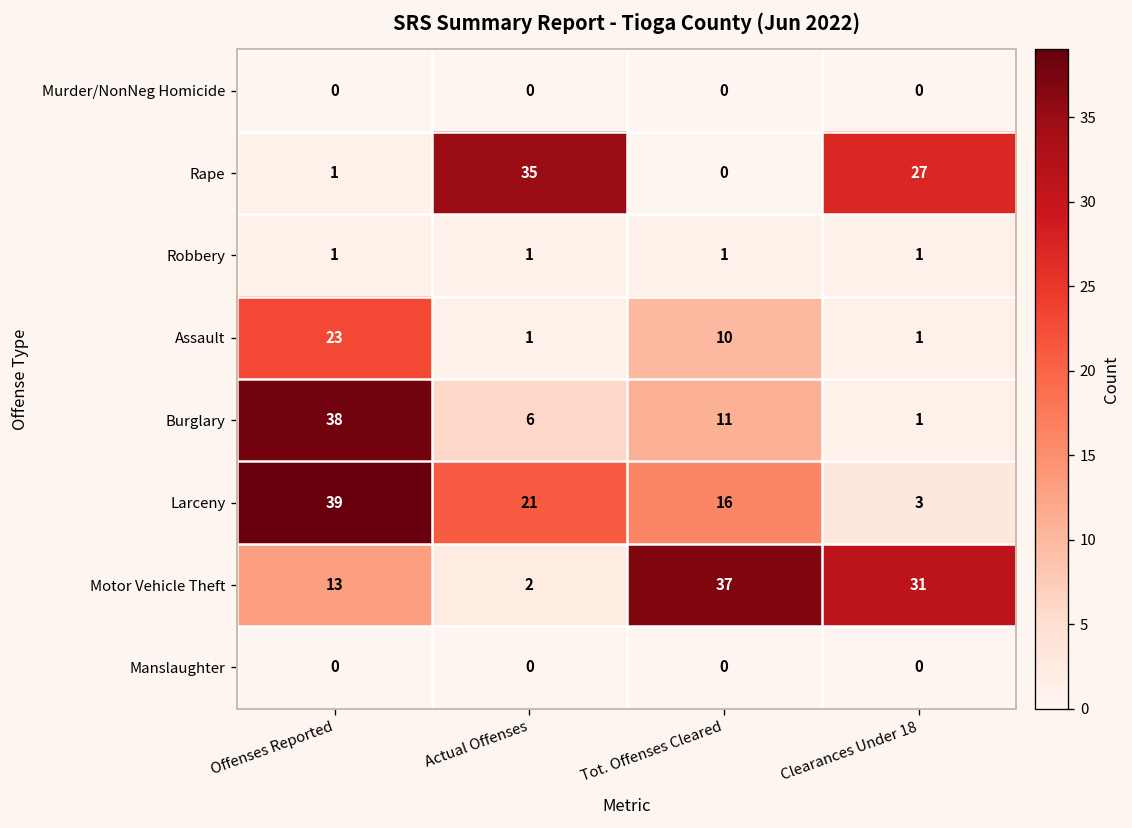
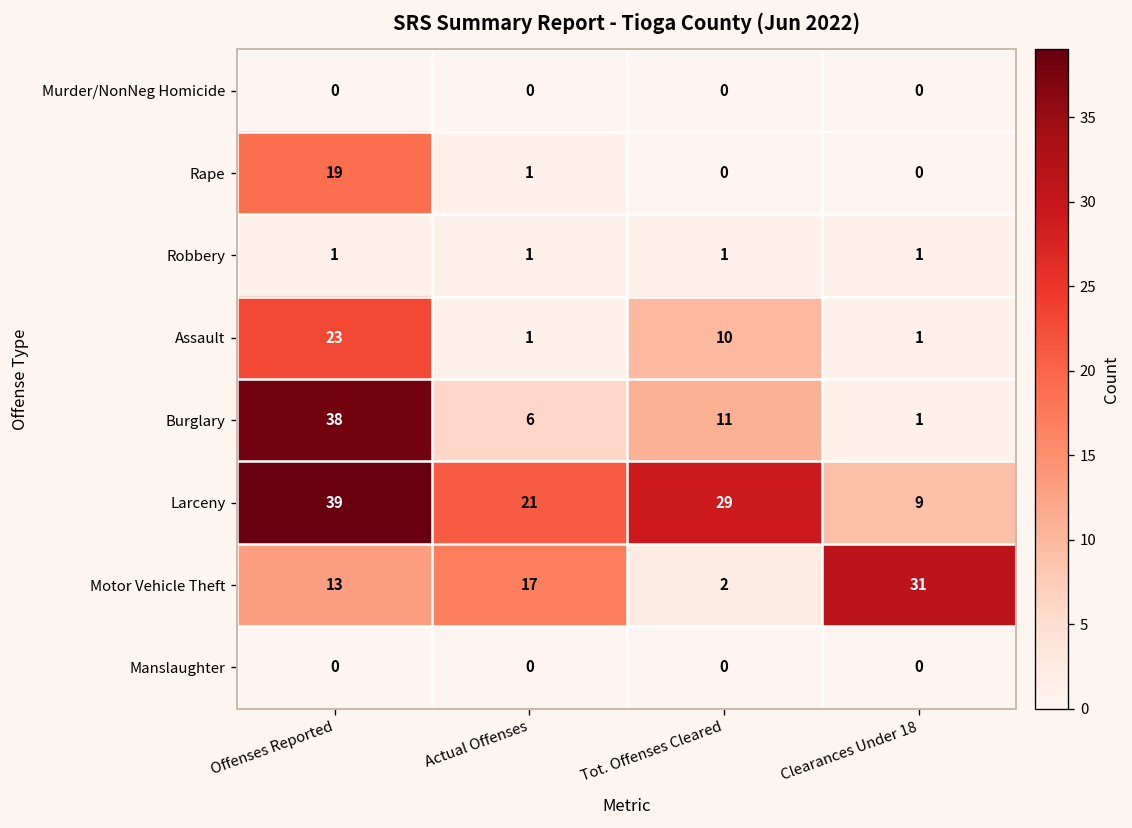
  {
    "Murder/NonNeg Homicide": {
      "Offenses Reported": 0,
      "Actual Offenses": 0,
      "Tot. Offenses Cleared": 0,
      "Clearances Under 18": 0
    },
    "Rape": {
-     "Offenses Reported": 1,
-     "Actual Offenses": 35,
+     "Offenses Reported": 19,
+     "Actual Offenses": 1,
      "Tot. Offenses Cleared": 0,
-     "Clearances Under 18": 27
+     "Clearances Under 18": 0
    },
    "Robbery": {
      "Offenses Reported": 1,
      "Actual Offenses": 1,
      "Tot. Offenses Cleared": 1,
      "Clearances Under 18": 1
    },
    "Assault": {
      "Offenses Reported": 23,
      "Actual Offenses": 1,
      "Tot. Offenses Cleared": 10,
      "Clearances Under 18": 1
    },
    "Burglary": {
      "Offenses Reported": 38,
      "Actual Offenses": 6,
      "Tot. Offenses Cleared": 11,
      "Clearances Under 18": 1
    },
    "Larceny": {
      "Offenses Reported": 39,
      "Actual Offenses": 21,
-     "Tot. Offenses Cleared": 16,
-     "Clearances Under 18": 3
+     "Tot. Offenses Cleared": 29,
+     "Clearances Under 18": 9
    },
    "Motor Vehicle Theft": {
      "Offenses Reported": 13,
-     "Actual Offenses": 2,
-     "Tot. Offenses Cleared": 37,
+     "Actual Offenses": 17,
+     "Tot. Offenses Cleared": 2,
      "Clearances Under 18": 31
    },
    "Manslaughter": {
      "Offenses Reported": 0,
      "Actual Offenses": 0,
      "Tot. Offenses Cleared": 0,
      "Clearances Under 18": 0
    }
  }
